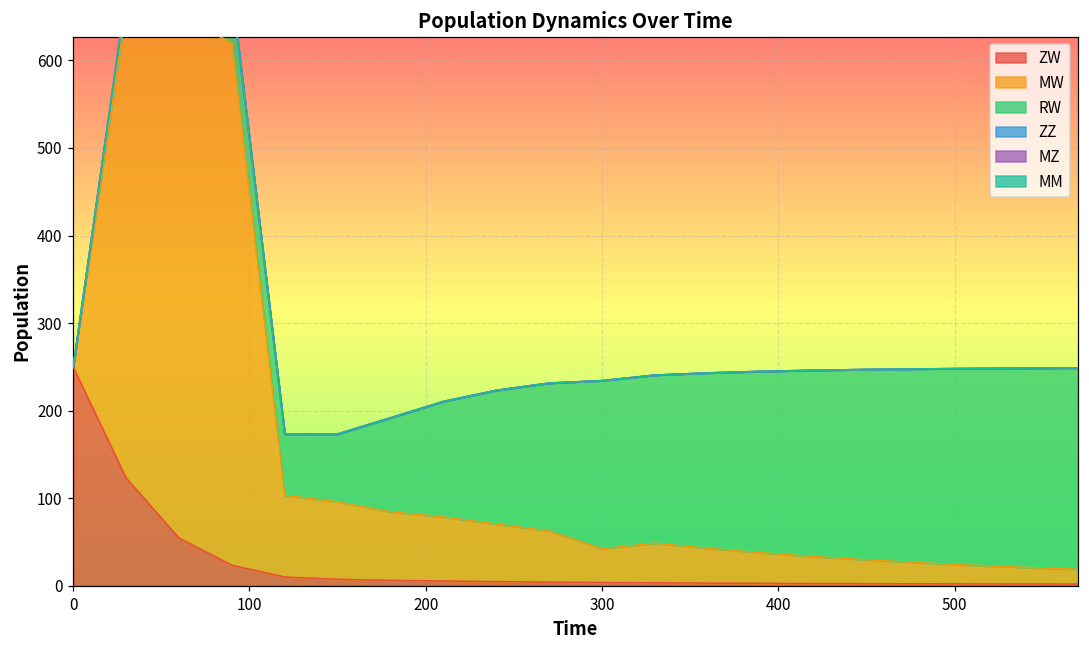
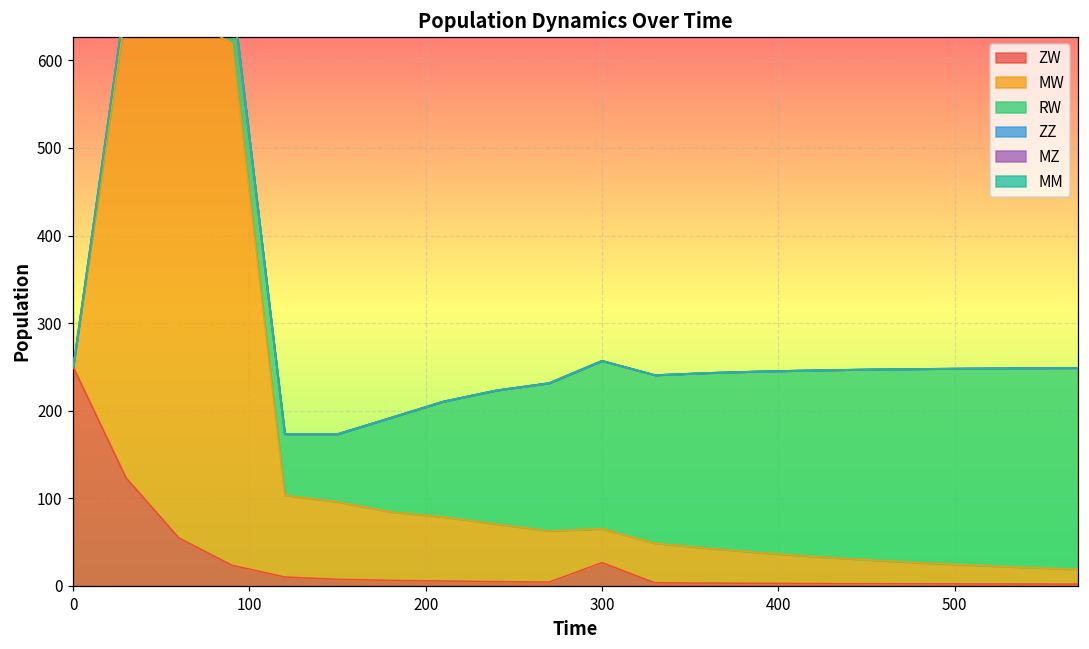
  {
    "ZW": {
-     "300": 0
+     "300": 30
    },
    "MW": {
      "300": 40
    }
  }
